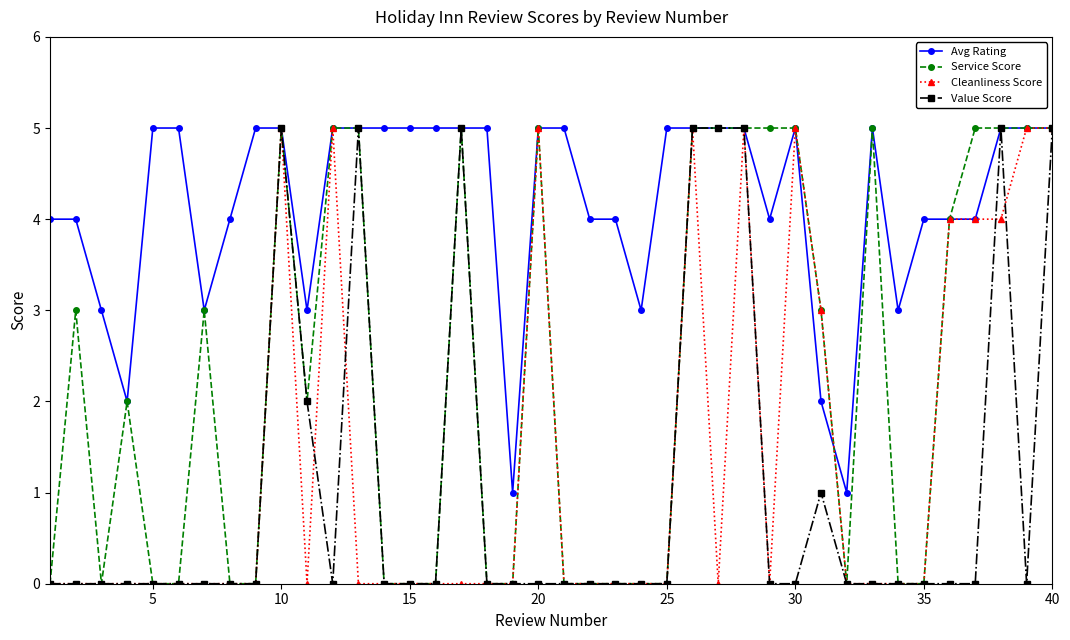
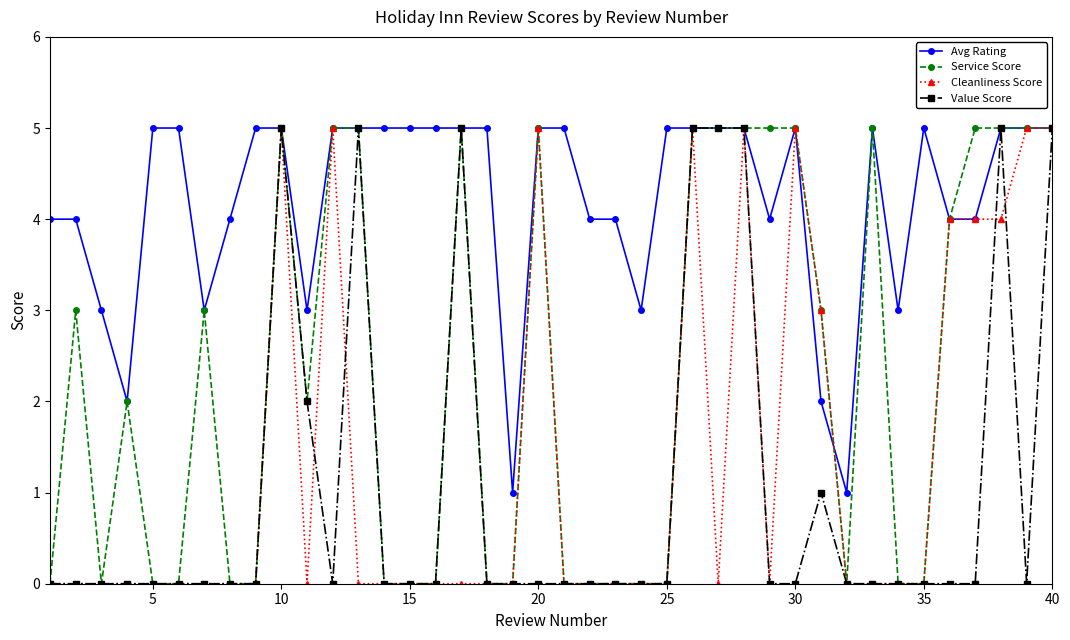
  {
    "Avg Rating": {
      "5": 5,
      "15": 5,
      "25": 5,
-     "35": 4
+     "35": 5
    },
    "Value Score": {
      "20": 0,
      "30": 0
    }
  }
